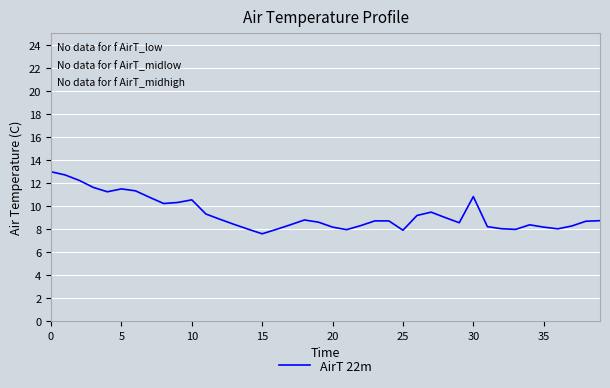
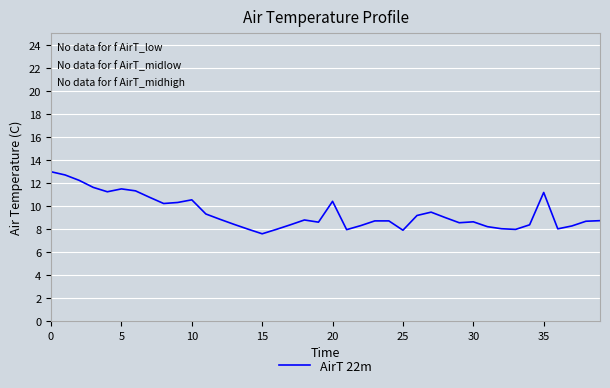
  {
    "0": 13.0,
    "5": 11.5,
    "10": 10.5,
    "15": 7.6,
-   "20": 8.2,
+   "20": 10.4,
    "25": 7.9,
-   "30": 10.8,
-   "35": 8.2
+   "30": 8.6,
+   "35": 11.2
  }
